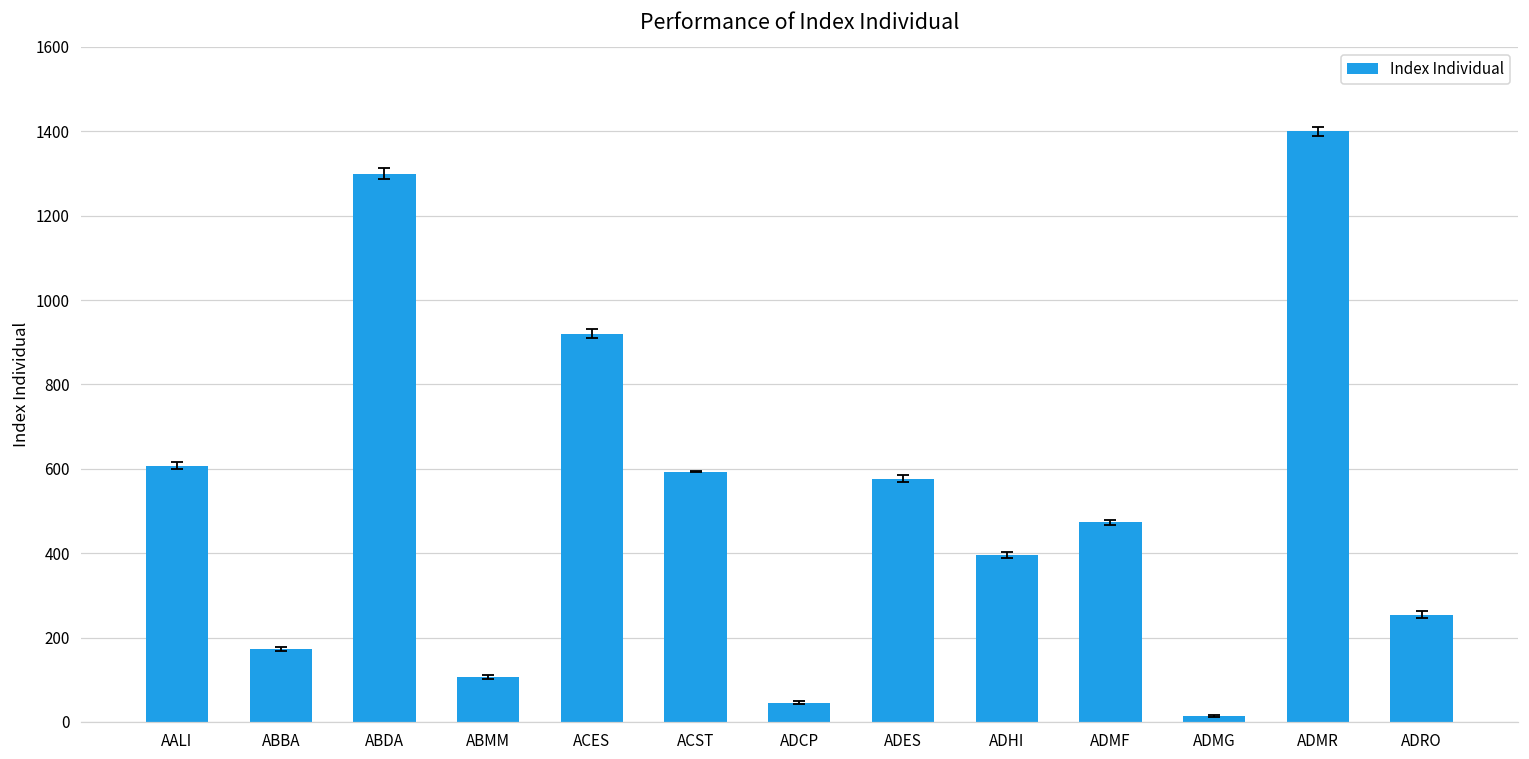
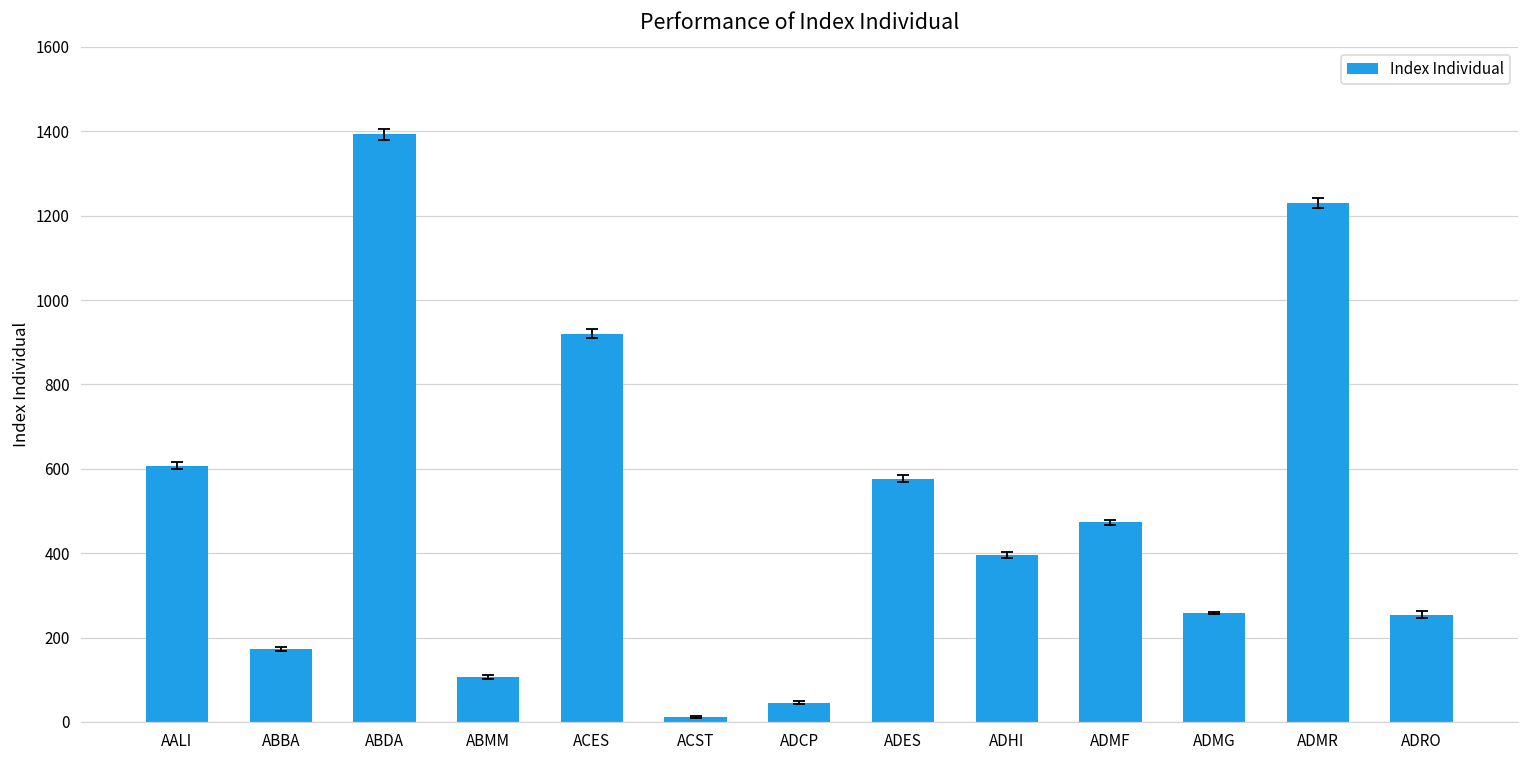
  {
    "Index Individual": {
      "AALI": 610,
      "ABBA": 170,
-     "ABDA": 1300,
+     "ABDA": 1390,
      "ABMM": 110,
      "ACES": 920,
-     "ACST": 590,
+     "ACST": 10,
      "ADCP": 50,
      "ADES": 580,
      "ADHI": 400,
      "ADMF": 470,
-     "ADMG": 10,
-     "ADMR": 1400,
+     "ADMG": 260,
+     "ADMR": 1230,
      "ADRO": 250
    }
  }
